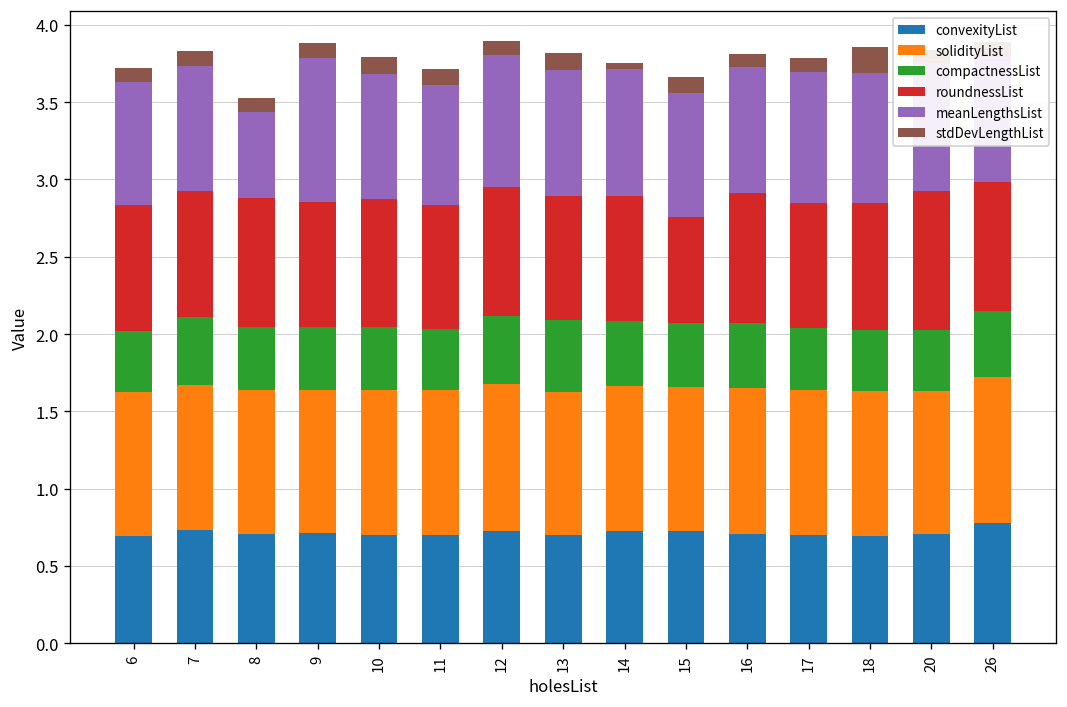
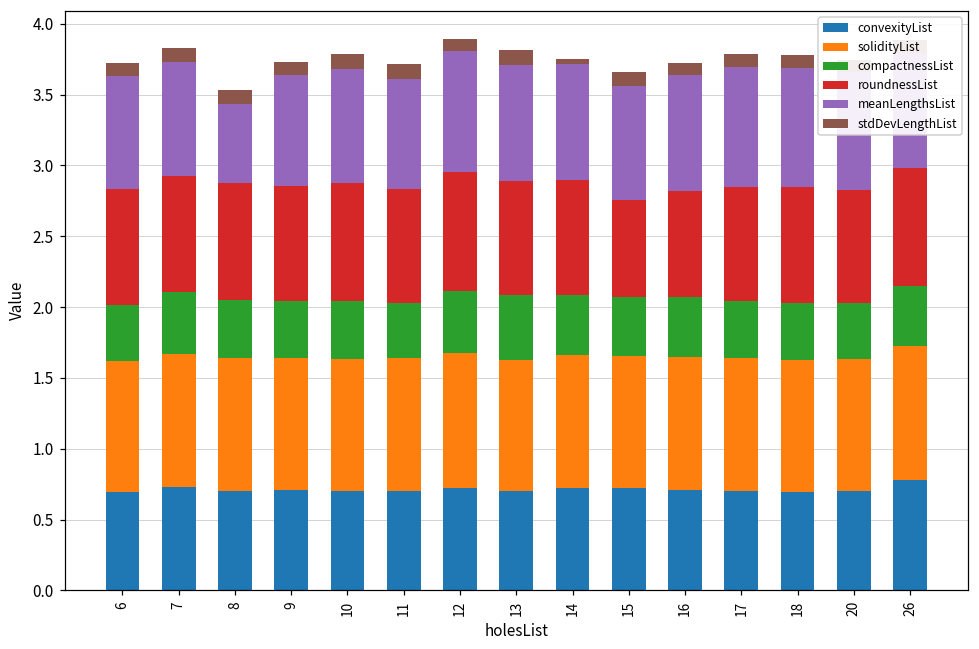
  {
    "convexityList": {
      "6": 0.70,
      "7": 0.73,
      "8": 0.70,
      "9": 0.71,
      "10": 0.70,
      "11": 0.70,
      "12": 0.73,
      "13": 0.70,
      "14": 0.72,
      "15": 0.72,
      "16": 0.71,
      "17": 0.70,
      "18": 0.70,
      "20": 0.70,
      "26": 0.78
    },
    "solidityList": {
      "6": 0.93,
      "7": 0.94,
      "8": 0.93,
      "9": 0.93,
      "10": 0.94,
      "11": 0.94,
      "12": 0.95,
      "13": 0.93,
      "14": 0.94,
      "15": 0.93,
      "16": 0.94,
      "17": 0.94,
      "18": 0.93,
      "20": 0.93,
      "26": 0.94
    },
    "compactnessList": {
      "6": 0.40,
      "7": 0.44,
      "8": 0.41,
      "9": 0.41,
      "10": 0.41,
      "11": 0.39,
      "12": 0.44,
      "13": 0.46,
      "14": 0.42,
      "15": 0.42,
      "16": 0.42,
      "17": 0.40,
      "18": 0.40,
      "20": 0.40,
      "26": 0.43
    },
    "roundnessList": {
      "6": 0.82,
      "7": 0.81,
      "8": 0.83,
      "9": 0.81,
      "10": 0.83,
      "11": 0.80,
      "12": 0.84,
      "13": 0.80,
      "14": 0.81,
      "15": 0.69,
-     "16": 0.84,
+     "16": 0.75,
      "17": 0.81,
      "18": 0.82,
-     "20": 0.90,
+     "20": 0.80,
      "26": 0.83
    },
    "meanLengthsList": {
      "6": 0.80,
      "7": 0.81,
      "8": 0.56,
-     "9": 0.94,
+     "9": 0.79,
      "10": 0.81,
      "11": 0.78,
      "12": 0.85,
      "13": 0.82,
      "14": 0.82,
      "15": 0.80,
      "16": 0.82,
      "17": 0.85,
      "18": 0.84
    },
    "stdDevLengthList": {
      "6": 0.09,
      "7": 0.10,
      "8": 0.09,
      "9": 0.09,
      "10": 0.11,
      "11": 0.10,
      "12": 0.09,
      "13": 0.11,
      "14": 0.04,
      "15": 0.10,
      "16": 0.08,
      "17": 0.09,
-     "18": 0.17
+     "18": 0.09
    }
  }
